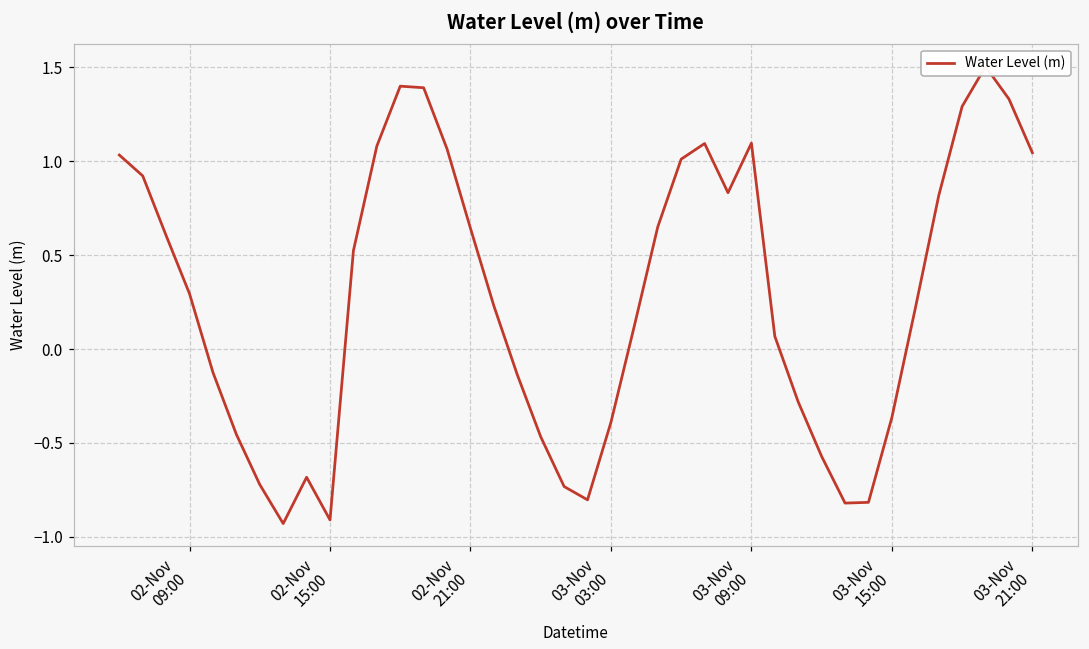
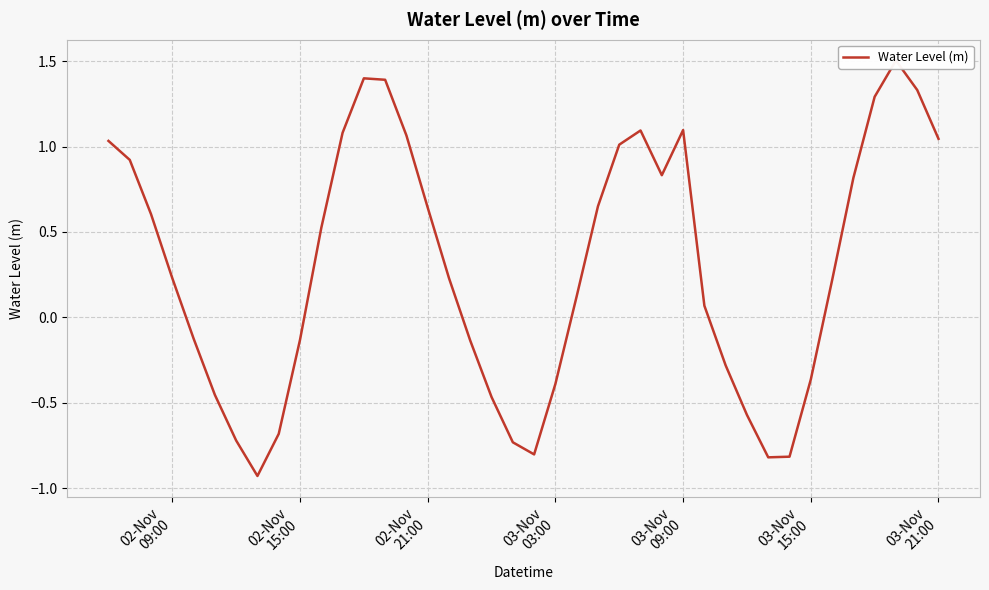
  {
-   "02-Nov 09:00": 0.29,
-   "02-Nov 15:00": -0.91,
+   "02-Nov 09:00": 0.23,
+   "02-Nov 15:00": -0.13,
    "02-Nov 21:00": 0.64,
    "03-Nov 03:00": -0.39,
    "03-Nov 09:00": 1.10,
    "03-Nov 15:00": -0.36,
    "03-Nov 21:00": 1.05
  }
